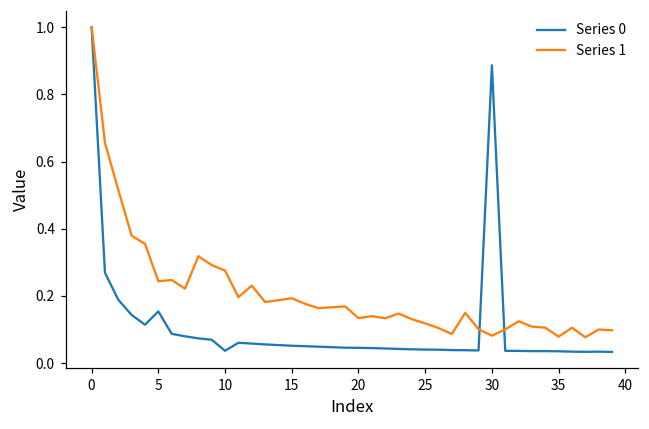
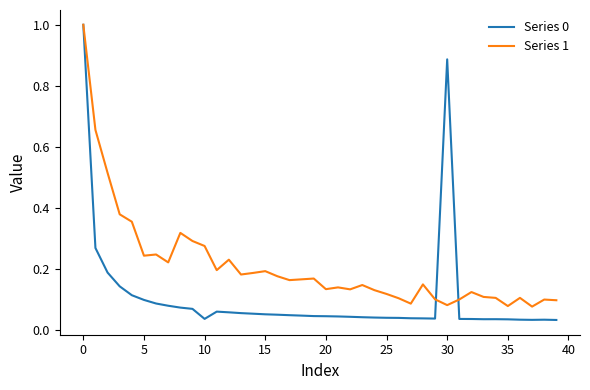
  {
    "Series 0": {
-     "5": 0.15,
+     "5": 0.10,
      "10": 0.04,
      "15": 0.05,
      "20": 0.05,
      "25": 0.04,
      "30": 0.89,
      "35": 0.04
    },
    "Series 1": {
      "5": 0.24,
      "10": 0.28,
      "15": 0.19,
      "20": 0.13,
      "25": 0.12,
      "30": 0.08,
      "35": 0.08
    }
  }
